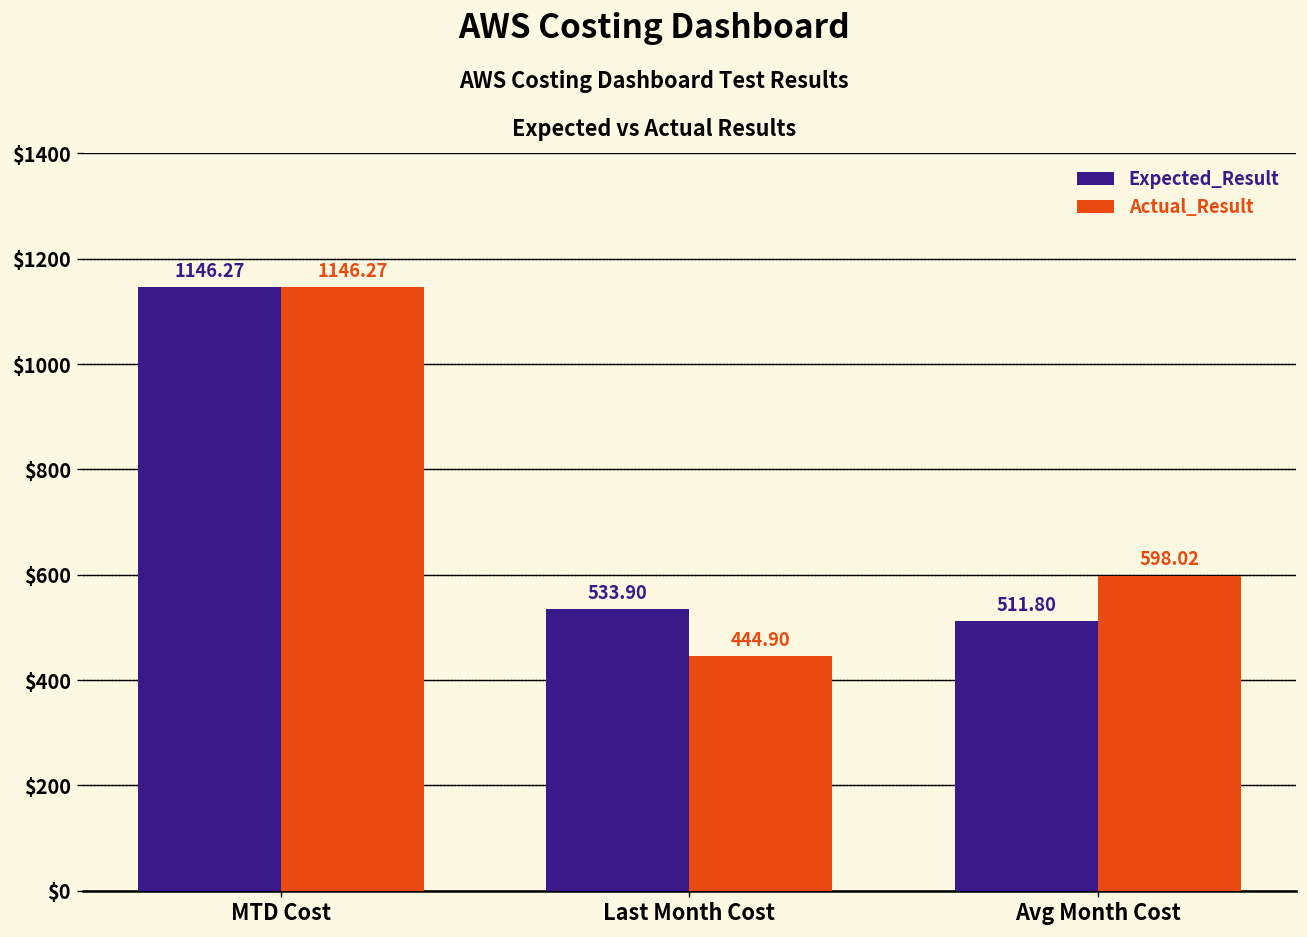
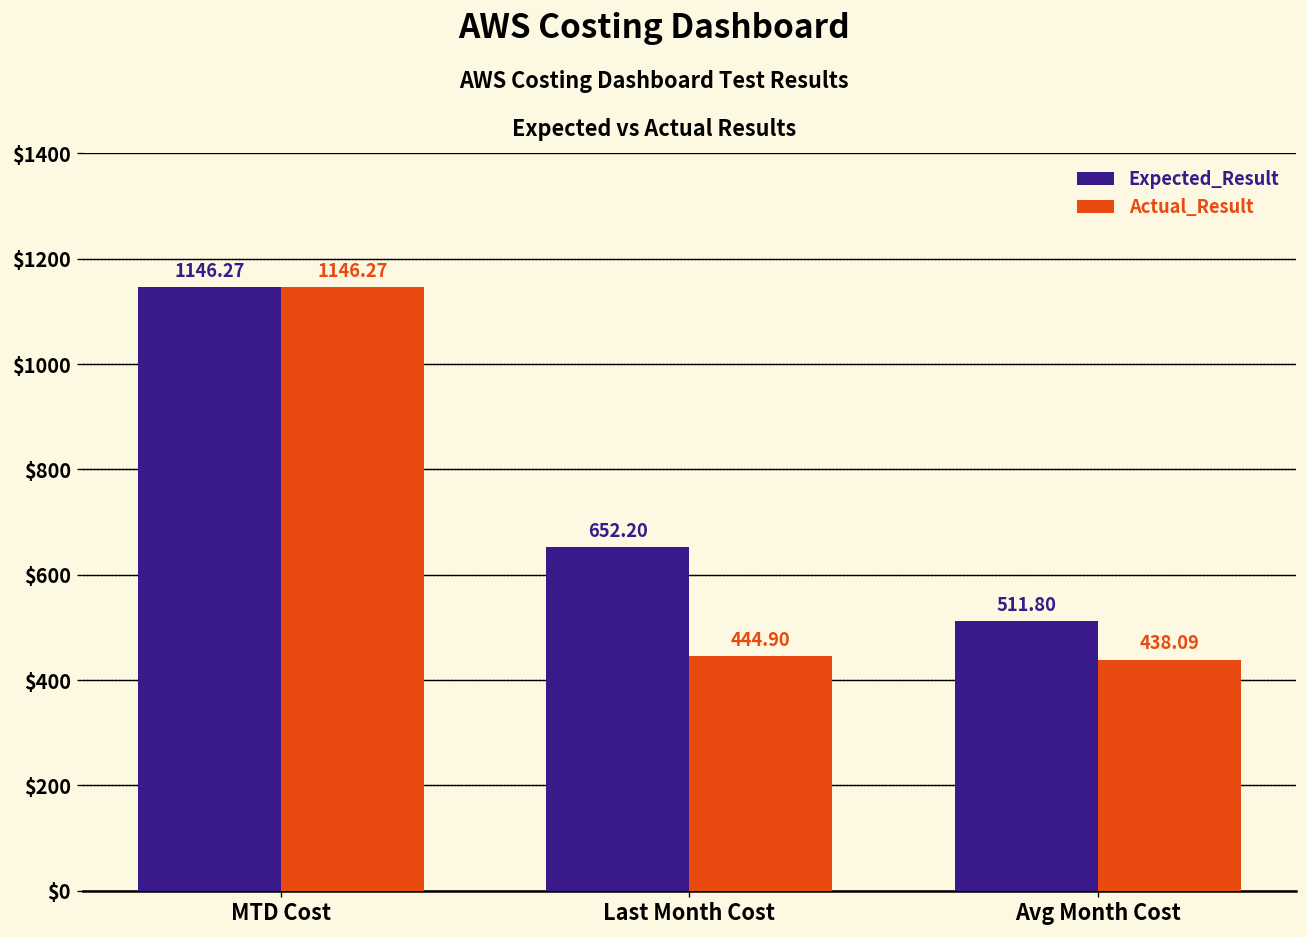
  {
    "Expected_Result": {
      "MTD Cost": 1146.27,
-     "Last Month Cost": 533.90,
+     "Last Month Cost": 652.20,
      "Avg Month Cost": 511.80
    },
    "Actual_Result": {
      "MTD Cost": 1146.27,
      "Last Month Cost": 444.90,
-     "Avg Month Cost": 598.02
+     "Avg Month Cost": 438.09
    }
  }
